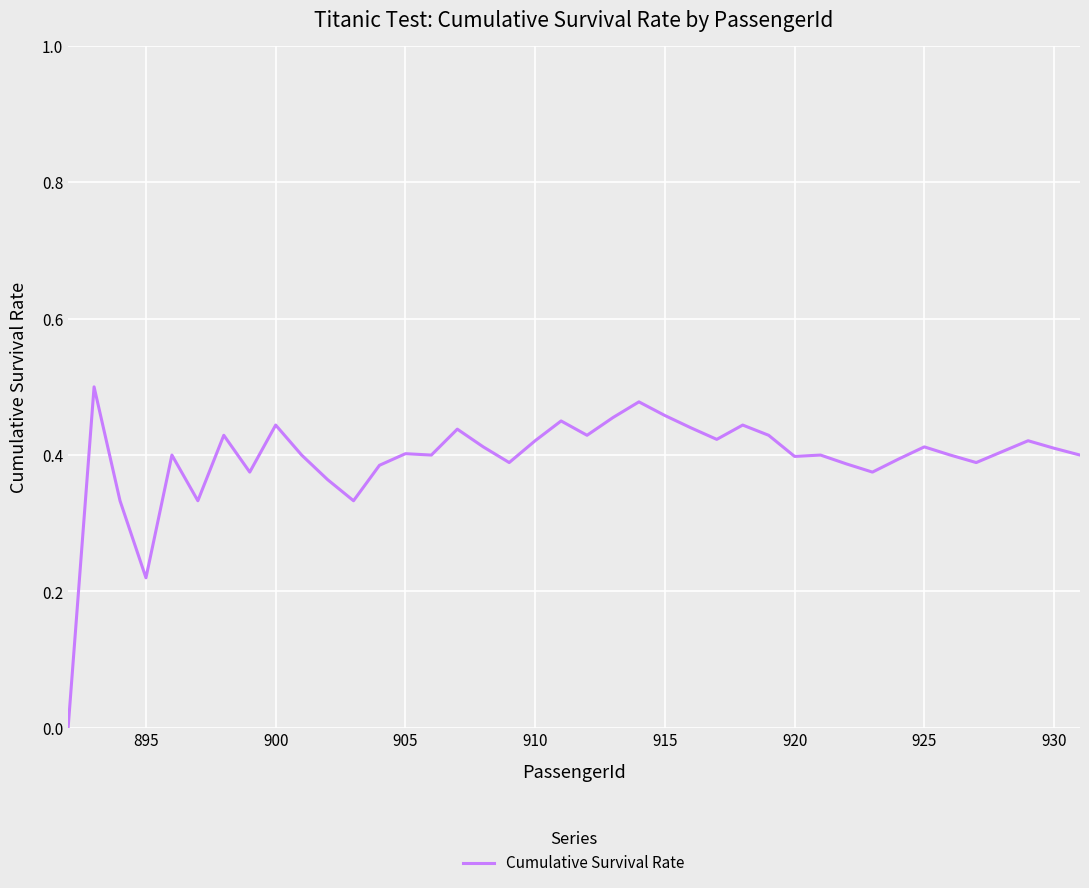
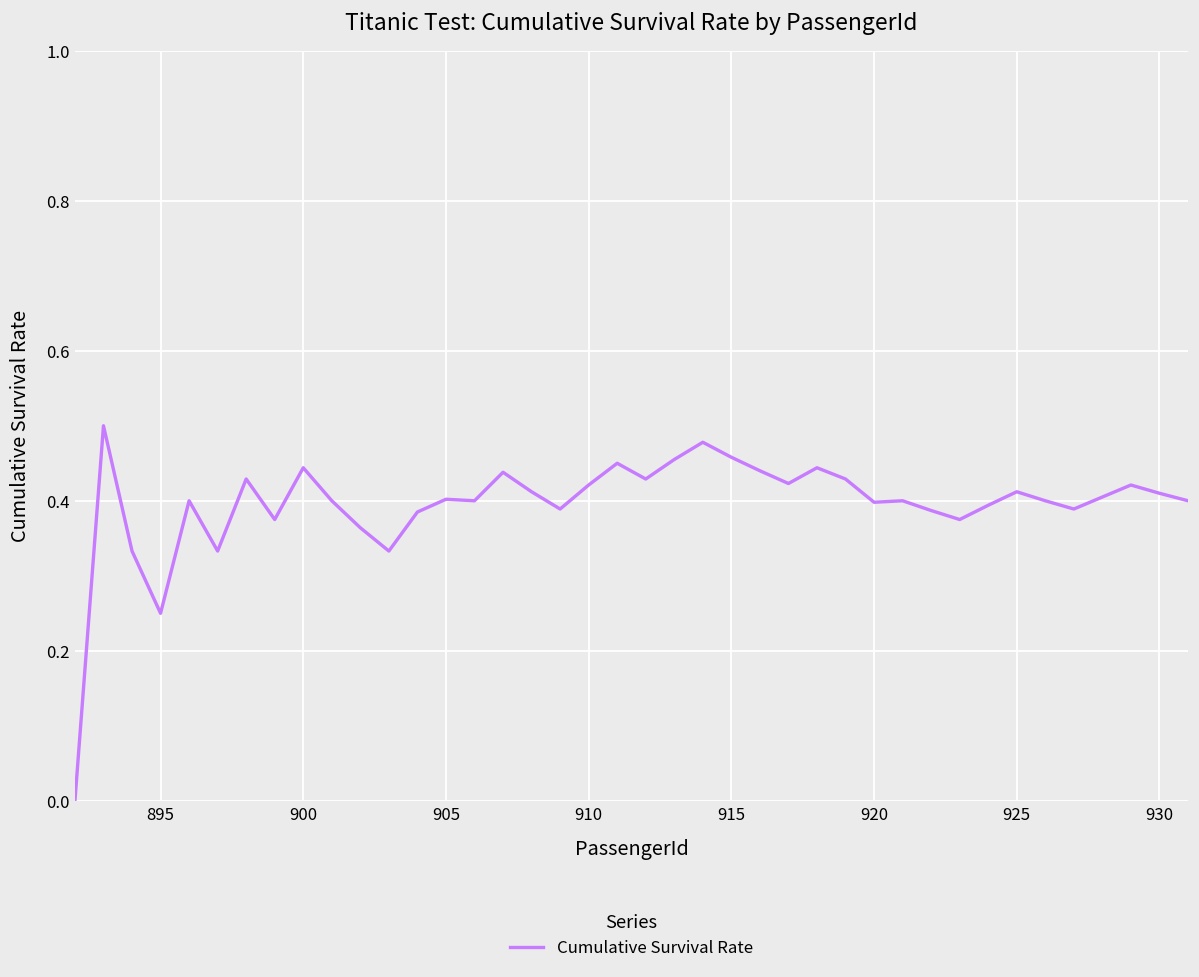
  {
-   "895": 0.22,
+   "895": 0.25,
    "900": 0.44,
    "905": 0.40,
    "910": 0.42,
    "915": 0.46,
    "920": 0.40,
    "925": 0.41,
    "930": 0.41
  }
